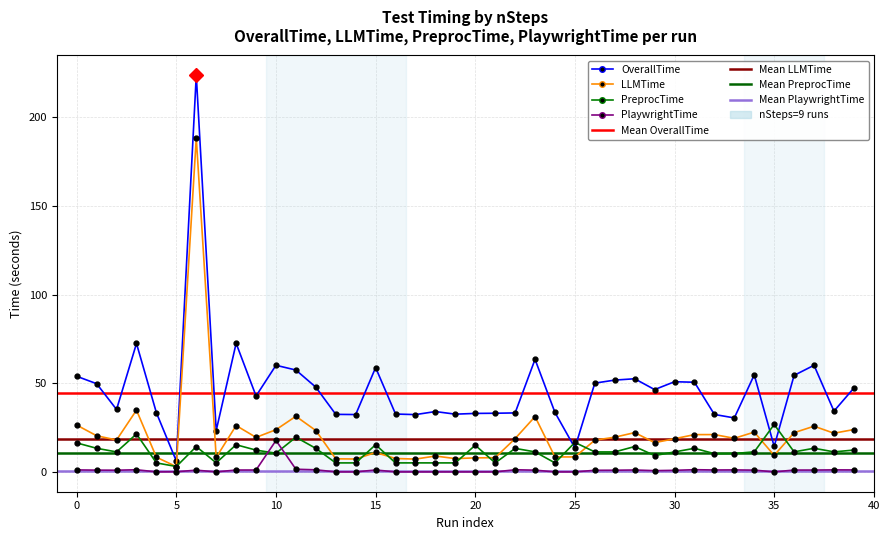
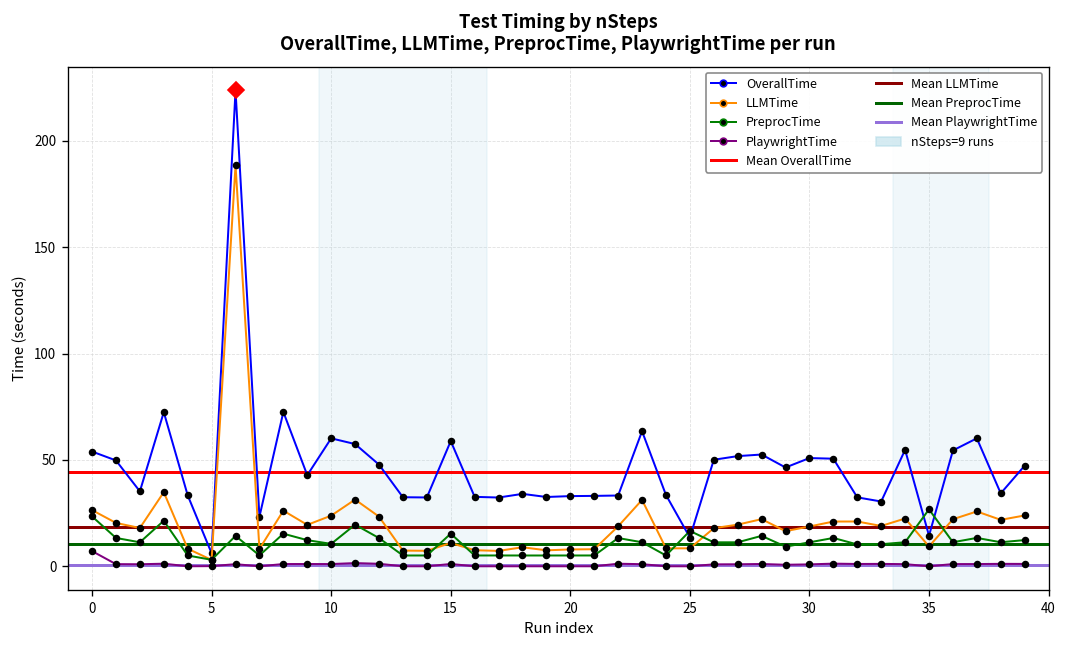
  {
    "OverallTime": {
      "0": 54,
      "5": 6,
      "10": 60,
      "15": 59,
      "20": 33,
      "25": 14,
      "30": 51,
      "35": 14
    },
    "LLMTime": {
      "0": 26,
      "10": 24,
      "15": 11,
      "20": 8,
      "25": 8,
      "30": 19,
      "35": 9
    },
    "PreprocTime": {
-     "0": 16,
+     "0": 23,
      "10": 11,
      "15": 15,
-     "20": 15,
+     "20": 5,
      "25": 17,
      "30": 11,
      "35": 27
    },
    "PlaywrightTime": {
-     "0": 1,
+     "0": 7,
      "5": 0,
-     "10": 18,
+     "10": 1,
      "15": 1,
      "20": 0,
      "25": 0,
      "30": 1,
      "35": 0
    }
  }
